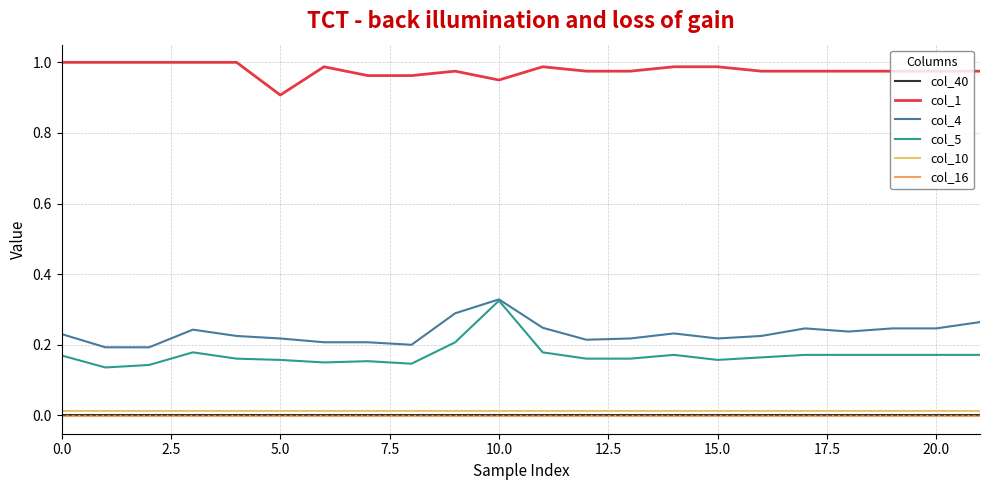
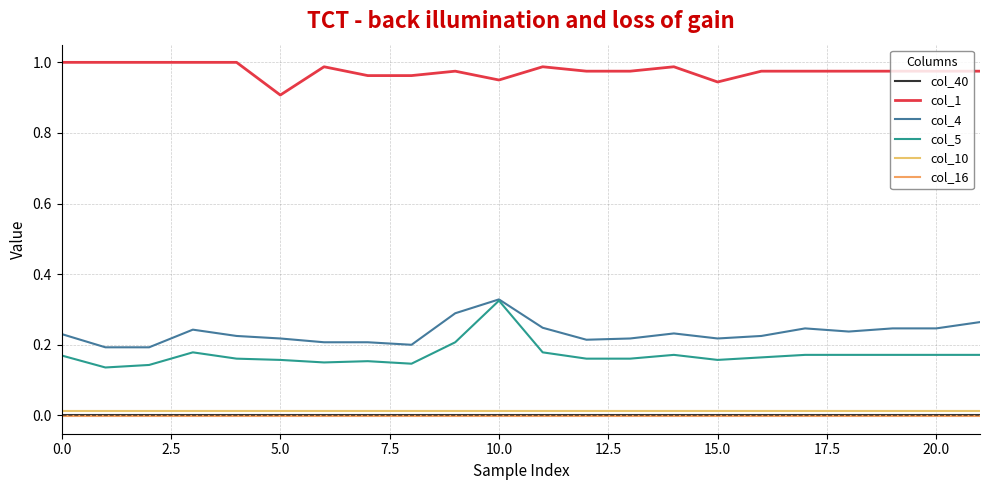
  {
    "col_1": {
      "0.0": 1.00,
      "5.0": 0.91,
      "10.0": 0.95,
-     "15.0": 0.99
+     "15.0": 0.94
    }
  }
